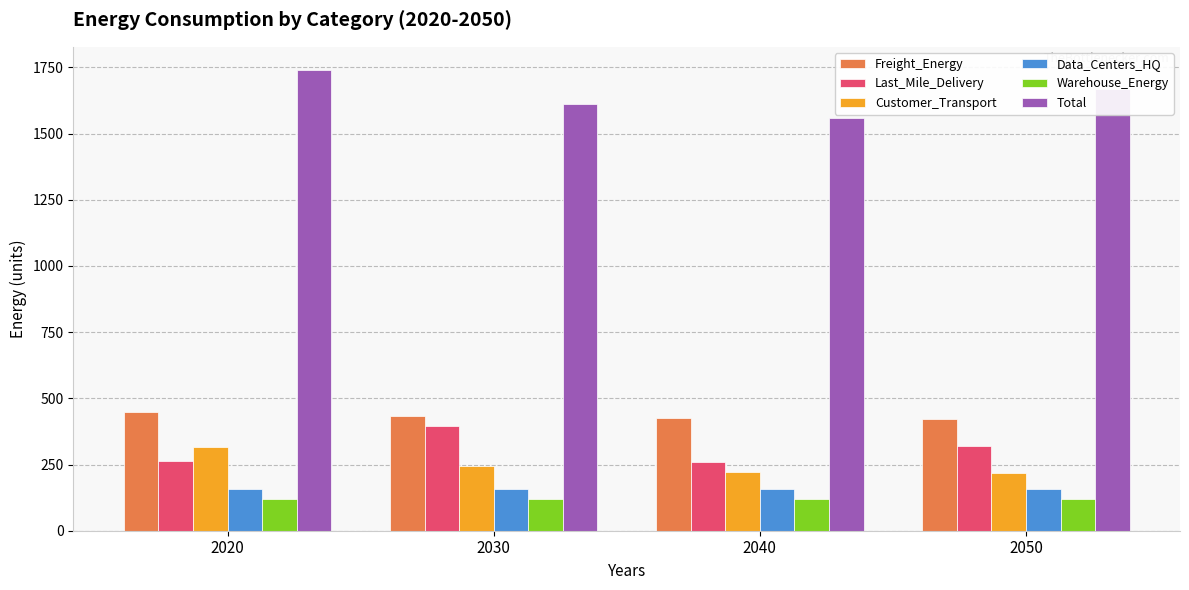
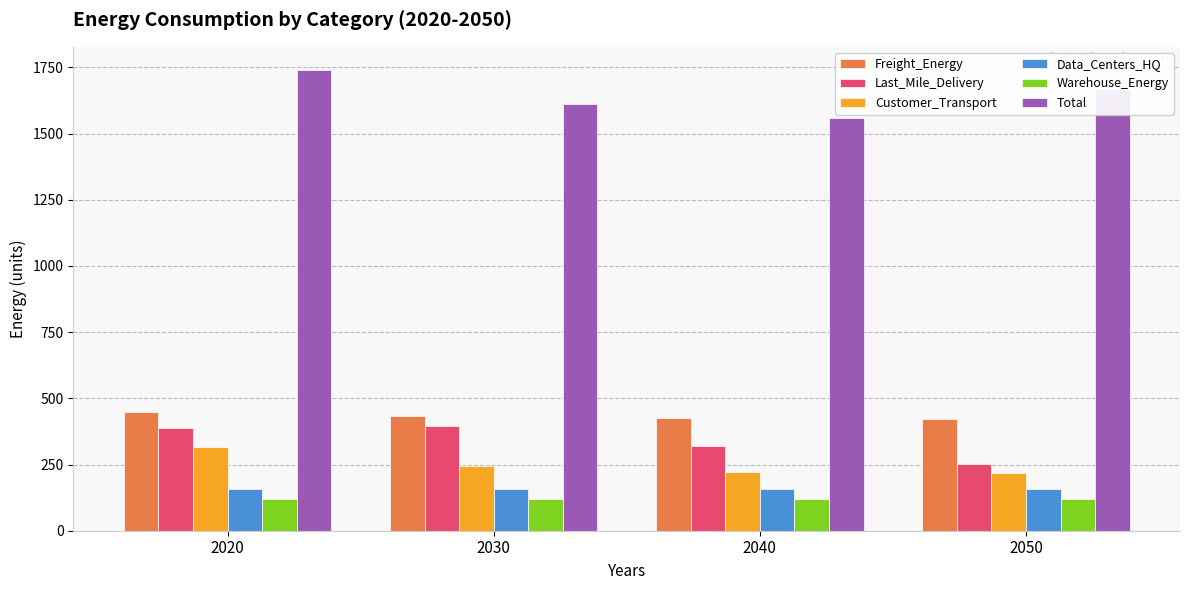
  {
    "Last_Mile_Delivery": {
-     "2020": 260,
+     "2020": 390,
      "2030": 400,
-     "2040": 260,
-     "2050": 320
+     "2040": 320,
+     "2050": 250
    },
    "Data_Centers_HQ": {
      "2020": 160,
      "2030": 160,
      "2040": 160,
      "2050": 160
    },
    "Warehouse_Energy": {
      "2020": 120,
      "2030": 120,
      "2040": 120,
      "2050": 120
    },
    "Total": {
      "2020": 1740,
      "2030": 1610,
      "2040": 1560
    }
  }
